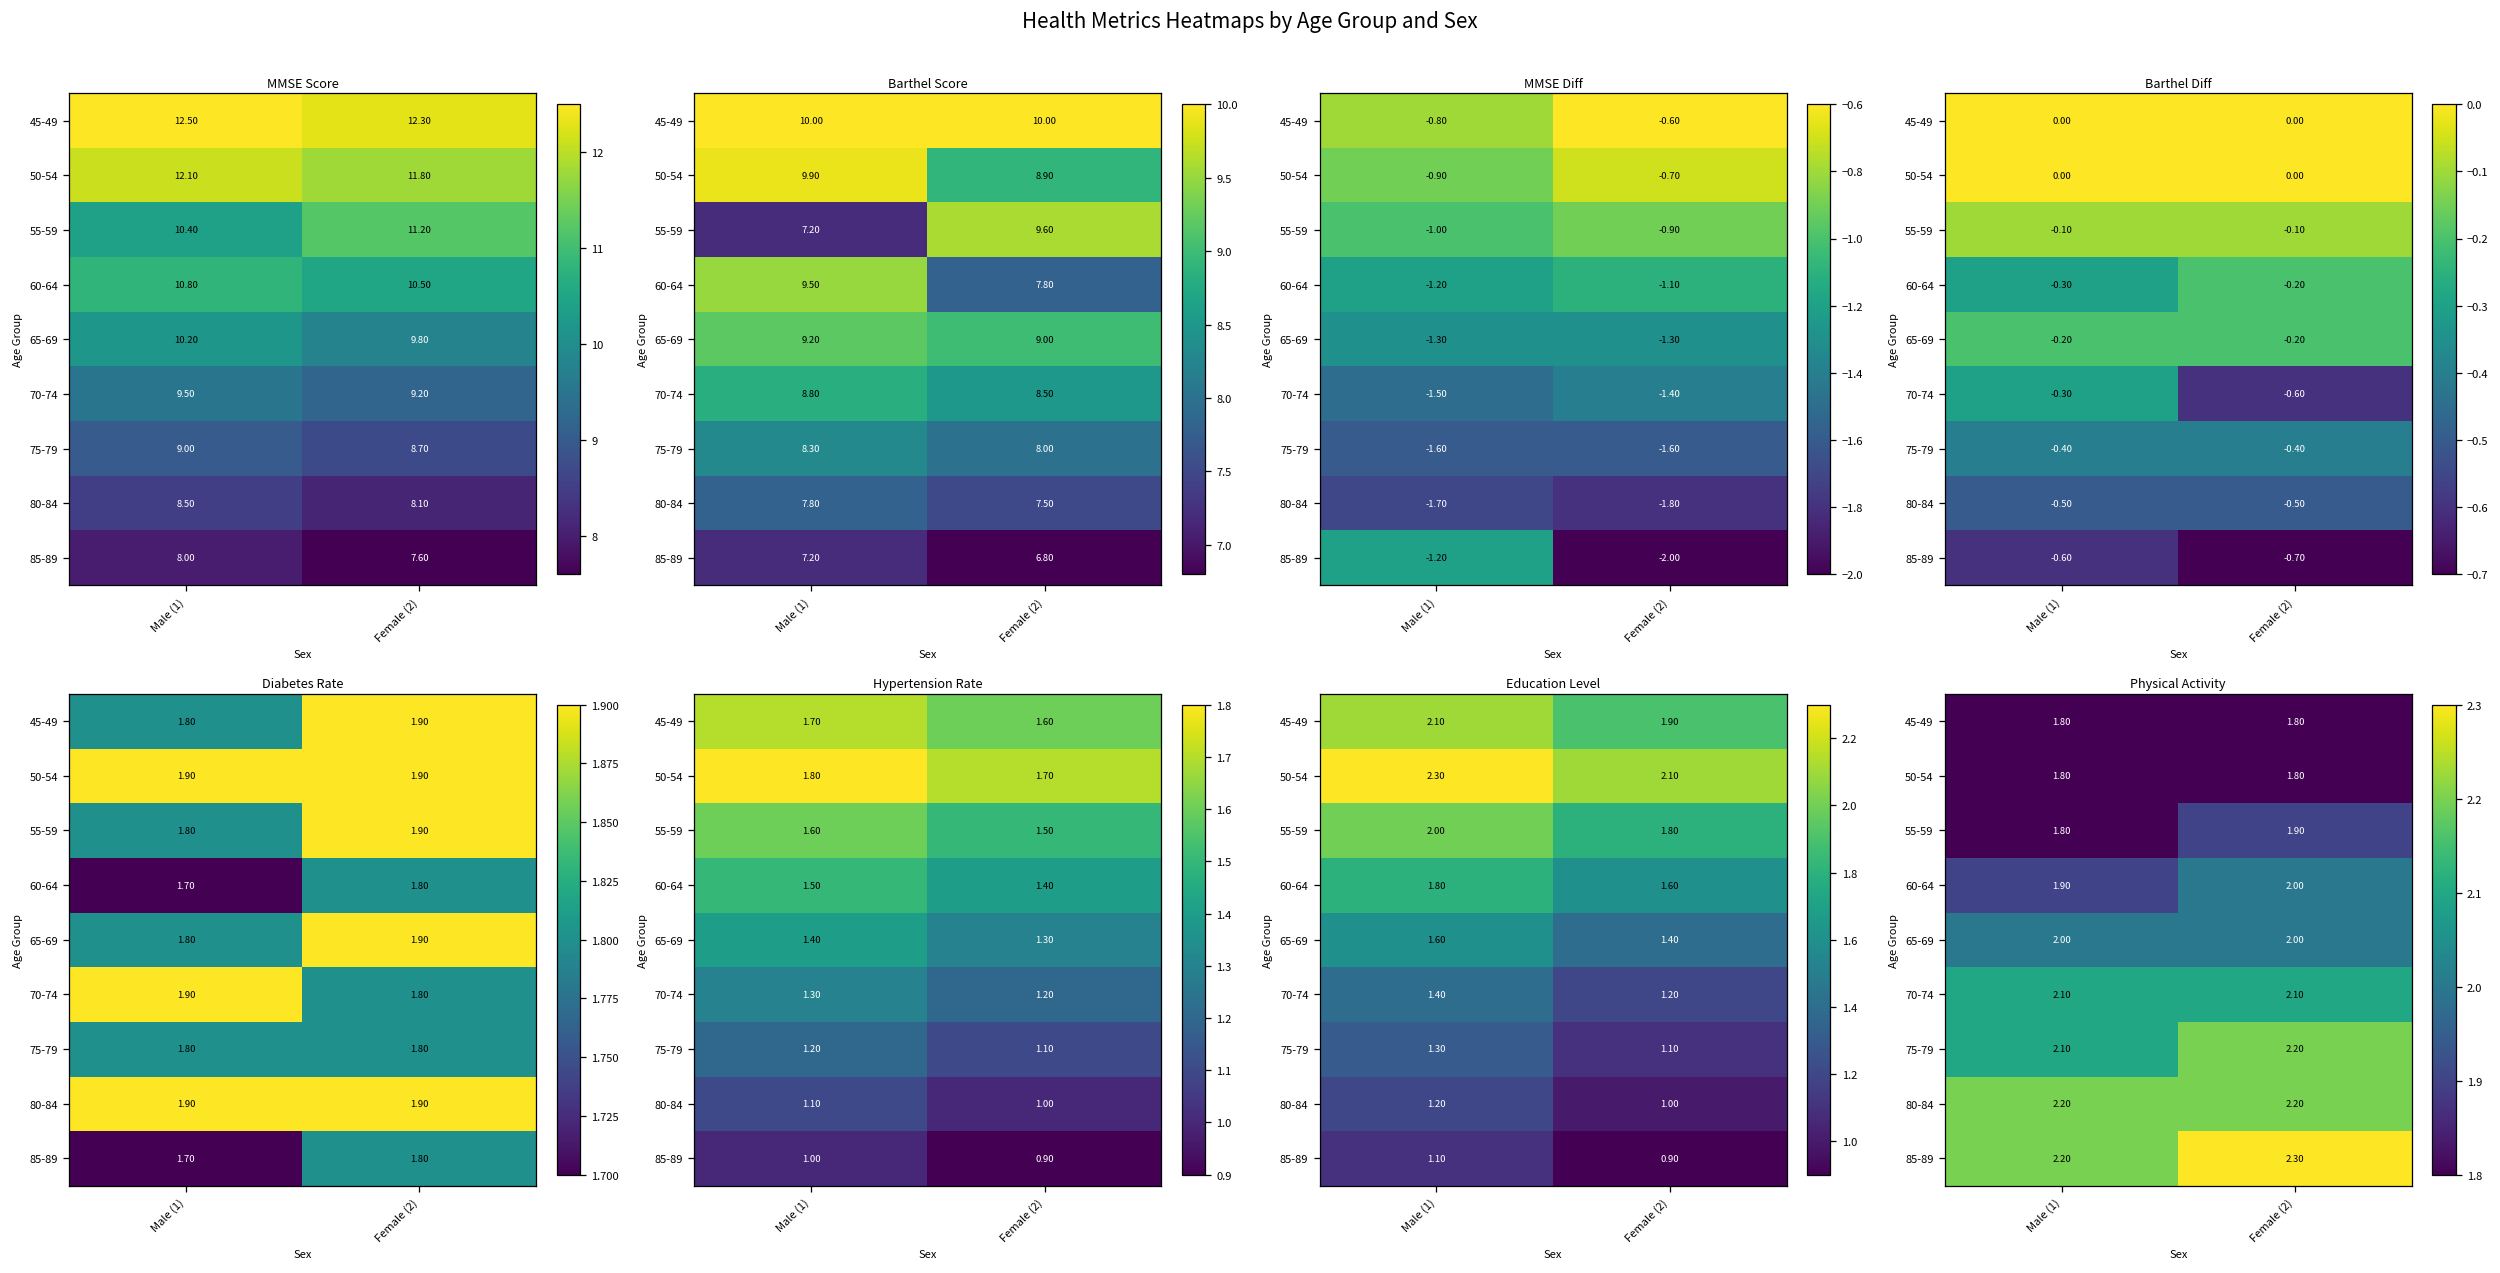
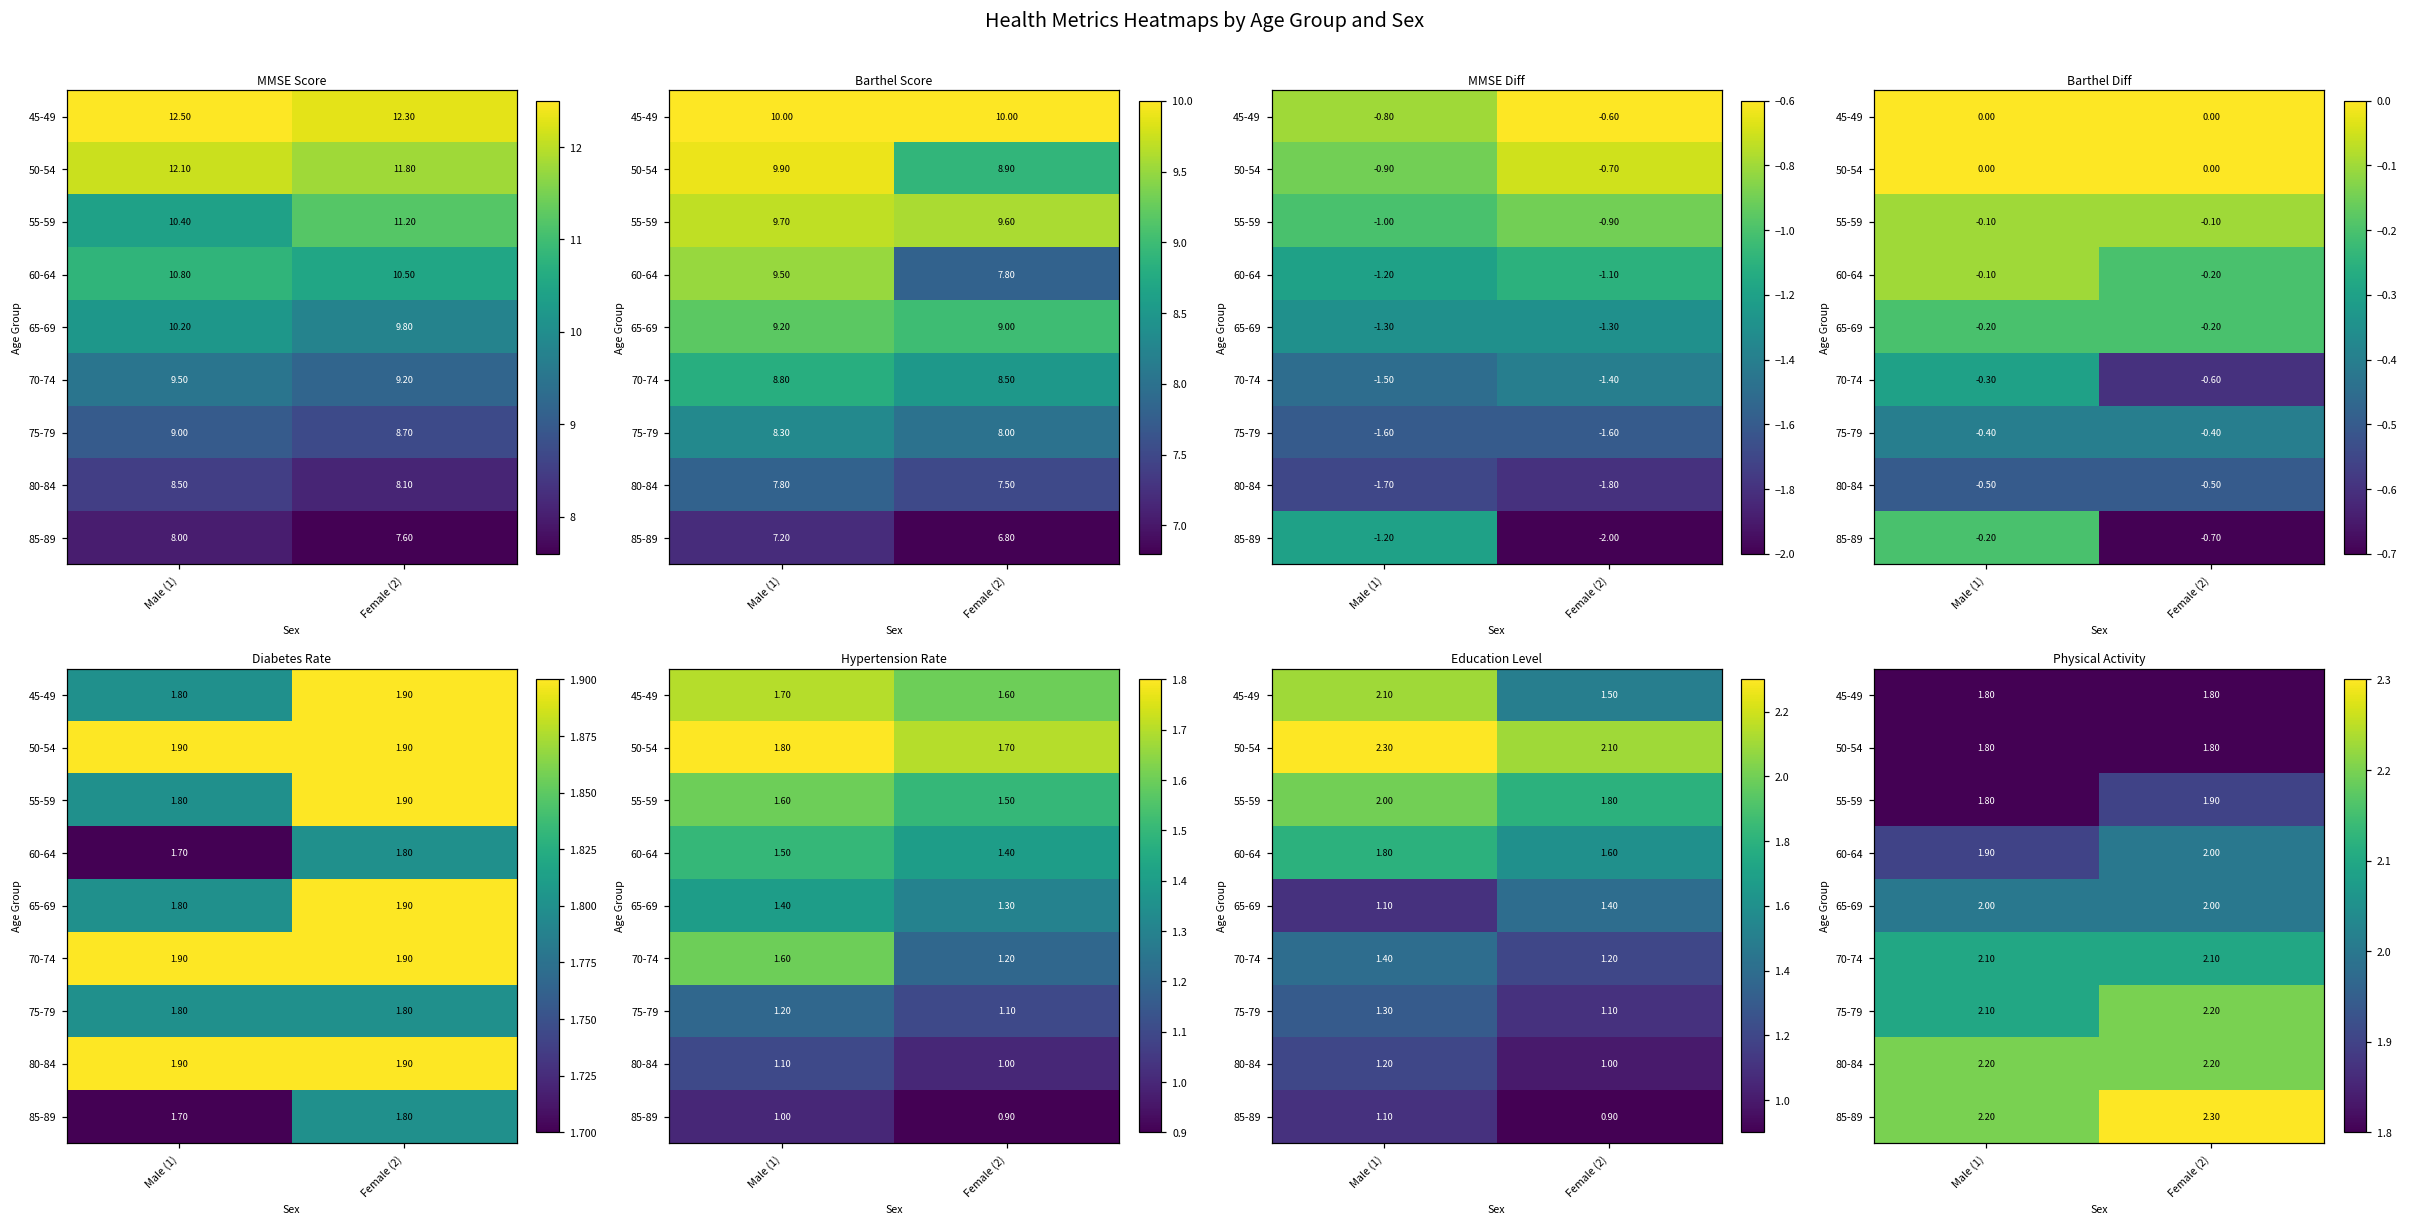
  {
    "MMSE Score": {
      "45-49": {
        "Male (1)": 12.50,
        "Female (2)": 12.30
      },
      "50-54": {
        "Male (1)": 12.10,
        "Female (2)": 11.80
      },
      "55-59": {
        "Male (1)": 10.40,
        "Female (2)": 11.20
      },
      "60-64": {
        "Male (1)": 10.80,
        "Female (2)": 10.50
      },
      "65-69": {
        "Male (1)": 10.20,
        "Female (2)": 9.80
      },
      "70-74": {
        "Male (1)": 9.50,
        "Female (2)": 9.20
      },
      "75-79": {
        "Male (1)": 9.00,
        "Female (2)": 8.70
      },
      "80-84": {
        "Male (1)": 8.50,
        "Female (2)": 8.10
      },
      "85-89": {
        "Male (1)": 8.00,
        "Female (2)": 7.60
      }
    },
    "Barthel Score": {
      "45-49": {
        "Male (1)": 10.00,
        "Female (2)": 10.00
      },
      "50-54": {
        "Male (1)": 9.90,
        "Female (2)": 8.90
      },
      "55-59": {
-       "Male (1)": 7.20,
+       "Male (1)": 9.70,
        "Female (2)": 9.60
      },
      "60-64": {
        "Male (1)": 9.50,
        "Female (2)": 7.80
      },
      "65-69": {
        "Male (1)": 9.20,
        "Female (2)": 9.00
      },
      "70-74": {
        "Male (1)": 8.80,
        "Female (2)": 8.50
      },
      "75-79": {
        "Male (1)": 8.30,
        "Female (2)": 8.00
      },
      "80-84": {
        "Male (1)": 7.80,
        "Female (2)": 7.50
      },
      "85-89": {
        "Male (1)": 7.20,
        "Female (2)": 6.80
      }
    },
    "MMSE Diff": {
      "45-49": {
        "Male (1)": -0.80,
        "Female (2)": -0.60
      },
      "50-54": {
        "Male (1)": -0.90,
        "Female (2)": -0.70
      },
      "55-59": {
        "Male (1)": -1.00,
        "Female (2)": -0.90
      },
      "60-64": {
        "Male (1)": -1.20,
        "Female (2)": -1.10
      },
      "65-69": {
        "Male (1)": -1.30,
        "Female (2)": -1.30
      },
      "70-74": {
        "Male (1)": -1.50,
        "Female (2)": -1.40
      },
      "75-79": {
        "Male (1)": -1.60,
        "Female (2)": -1.60
      },
      "80-84": {
        "Male (1)": -1.70,
        "Female (2)": -1.80
      },
      "85-89": {
        "Male (1)": -1.20,
        "Female (2)": -2.00
      }
    },
    "Barthel Diff": {
      "45-49": {
        "Male (1)": 0.00,
        "Female (2)": 0.00
      },
      "50-54": {
        "Male (1)": 0.00,
        "Female (2)": 0.00
      },
      "55-59": {
        "Male (1)": -0.10,
        "Female (2)": -0.10
      },
      "60-64": {
-       "Male (1)": -0.30,
+       "Male (1)": -0.10,
        "Female (2)": -0.20
      },
      "65-69": {
        "Male (1)": -0.20,
        "Female (2)": -0.20
      },
      "70-74": {
        "Male (1)": -0.30,
        "Female (2)": -0.60
      },
      "75-79": {
        "Male (1)": -0.40,
        "Female (2)": -0.40
      },
      "80-84": {
        "Male (1)": -0.50,
        "Female (2)": -0.50
      },
      "85-89": {
-       "Male (1)": -0.60,
+       "Male (1)": -0.20,
        "Female (2)": -0.70
      }
    },
    "Diabetes Rate": {
      "45-49": {
        "Male (1)": 1.80,
        "Female (2)": 1.90
      },
      "50-54": {
        "Male (1)": 1.90,
        "Female (2)": 1.90
      },
      "55-59": {
        "Male (1)": 1.80,
        "Female (2)": 1.90
      },
      "60-64": {
        "Male (1)": 1.70,
        "Female (2)": 1.80
      },
      "65-69": {
        "Male (1)": 1.80,
        "Female (2)": 1.90
      },
      "70-74": {
        "Male (1)": 1.90,
-       "Female (2)": 1.80
+       "Female (2)": 1.90
      },
      "75-79": {
        "Male (1)": 1.80,
        "Female (2)": 1.80
      },
      "80-84": {
        "Male (1)": 1.90,
        "Female (2)": 1.90
      },
      "85-89": {
        "Male (1)": 1.70,
        "Female (2)": 1.80
      }
    },
    "Hypertension Rate": {
      "45-49": {
        "Male (1)": 1.70,
        "Female (2)": 1.60
      },
      "50-54": {
        "Male (1)": 1.80,
        "Female (2)": 1.70
      },
      "55-59": {
        "Male (1)": 1.60,
        "Female (2)": 1.50
      },
      "60-64": {
        "Male (1)": 1.50,
        "Female (2)": 1.40
      },
      "65-69": {
        "Male (1)": 1.40,
        "Female (2)": 1.30
      },
      "70-74": {
-       "Male (1)": 1.30,
+       "Male (1)": 1.60,
        "Female (2)": 1.20
      },
      "75-79": {
        "Male (1)": 1.20,
        "Female (2)": 1.10
      },
      "80-84": {
        "Male (1)": 1.10,
        "Female (2)": 1.00
      },
      "85-89": {
        "Male (1)": 1.00,
        "Female (2)": 0.90
      }
    },
    "Education Level": {
      "45-49": {
        "Male (1)": 2.10,
-       "Female (2)": 1.90
+       "Female (2)": 1.50
      },
      "50-54": {
        "Male (1)": 2.30,
        "Female (2)": 2.10
      },
      "55-59": {
        "Male (1)": 2.00,
        "Female (2)": 1.80
      },
      "60-64": {
        "Male (1)": 1.80,
        "Female (2)": 1.60
      },
      "65-69": {
-       "Male (1)": 1.60,
+       "Male (1)": 1.10,
        "Female (2)": 1.40
      },
      "70-74": {
        "Male (1)": 1.40,
        "Female (2)": 1.20
      },
      "75-79": {
        "Male (1)": 1.30,
        "Female (2)": 1.10
      },
      "80-84": {
        "Male (1)": 1.20,
        "Female (2)": 1.00
      },
      "85-89": {
        "Male (1)": 1.10,
        "Female (2)": 0.90
      }
    },
    "Physical Activity": {
      "45-49": {
        "Male (1)": 1.80,
        "Female (2)": 1.80
      },
      "50-54": {
        "Male (1)": 1.80,
        "Female (2)": 1.80
      },
      "55-59": {
        "Male (1)": 1.80,
        "Female (2)": 1.90
      },
      "60-64": {
        "Male (1)": 1.90,
        "Female (2)": 2.00
      },
      "65-69": {
        "Male (1)": 2.00,
        "Female (2)": 2.00
      },
      "70-74": {
        "Male (1)": 2.10,
        "Female (2)": 2.10
      },
      "75-79": {
        "Male (1)": 2.10,
        "Female (2)": 2.20
      },
      "80-84": {
        "Male (1)": 2.20,
        "Female (2)": 2.20
      },
      "85-89": {
        "Male (1)": 2.20,
        "Female (2)": 2.30
      }
    }
  }
